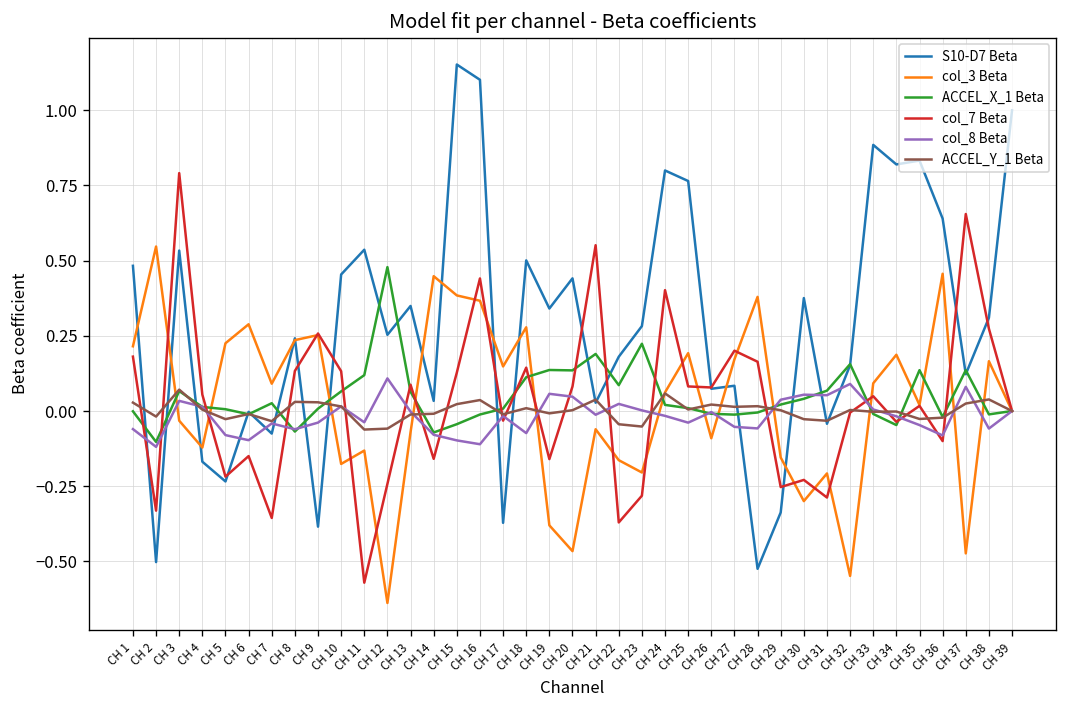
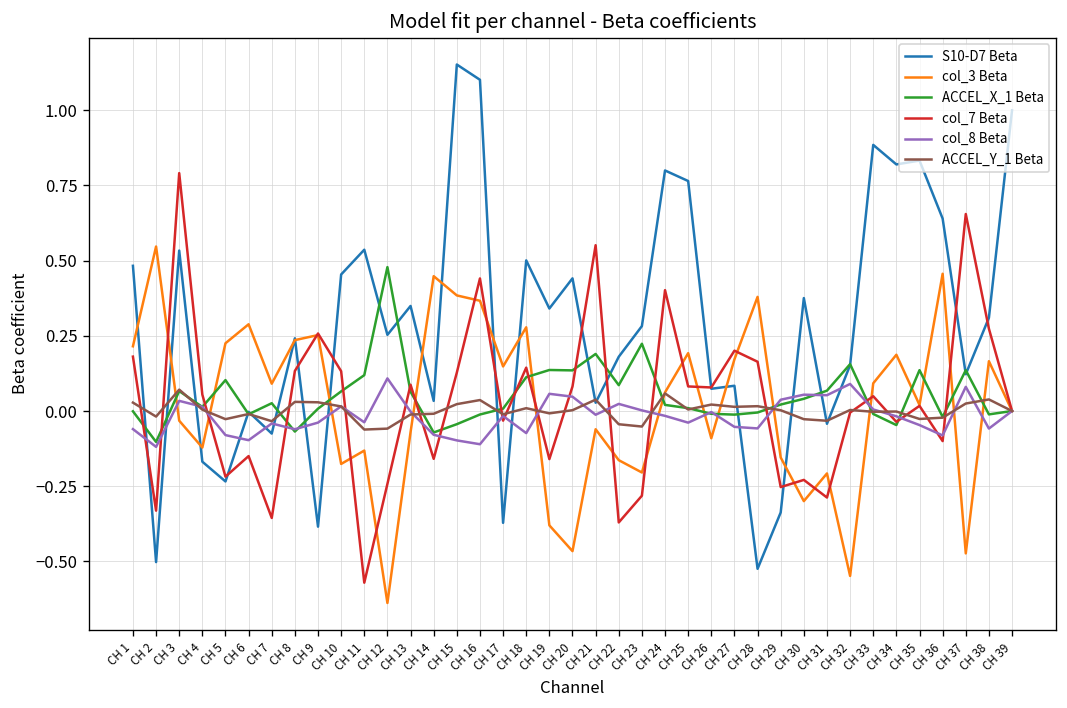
  {
    "S10-D7 Beta": {
      "CH 1": 0.48,
      "CH 2": -0.50,
      "CH 3": 0.53,
      "CH 4": -0.17,
      "CH 5": -0.23,
      "CH 7": -0.08,
      "CH 9": -0.38,
      "CH 10": 0.45,
      "CH 11": 0.54,
      "CH 12": 0.25,
      "CH 13": 0.35,
      "CH 14": 0.03,
      "CH 15": 1.15,
      "CH 16": 1.10,
      "CH 17": -0.37,
      "CH 18": 0.50,
      "CH 19": 0.34,
      "CH 20": 0.44,
      "CH 22": 0.18,
      "CH 23": 0.28,
      "CH 24": 0.80,
      "CH 25": 0.76,
      "CH 27": 0.08,
      "CH 28": -0.52,
      "CH 29": -0.34,
      "CH 30": 0.38,
      "CH 33": 0.88,
      "CH 34": 0.82,
      "CH 35": 0.83,
      "CH 36": 0.64,
      "CH 37": 0.12,
      "CH 38": 0.31
    },
    "col_3 Beta": {
      "CH 1": 0.22,
      "CH 2": 0.55,
      "CH 3": -0.03,
      "CH 4": -0.12,
      "CH 5": 0.23,
      "CH 6": 0.29,
      "CH 7": 0.09,
      "CH 10": -0.18,
      "CH 11": -0.13,
      "CH 12": -0.64,
      "CH 13": -0.07,
      "CH 14": 0.45,
      "CH 15": 0.38,
      "CH 16": 0.37,
      "CH 17": 0.15,
      "CH 18": 0.28,
      "CH 19": -0.38,
      "CH 20": -0.47,
      "CH 21": -0.06,
      "CH 22": -0.16,
      "CH 23": -0.20,
      "CH 25": 0.19,
      "CH 26": -0.09,
      "CH 27": 0.17,
      "CH 28": 0.38,
      "CH 29": -0.15,
      "CH 30": -0.30,
      "CH 31": -0.21,
      "CH 32": -0.55,
      "CH 33": 0.09,
      "CH 34": 0.19,
      "CH 36": 0.46,
      "CH 37": -0.47,
      "CH 38": 0.17
    },
    "ACCEL_X_1 Beta": {
      "CH 1": 0.00,
      "CH 2": -0.10,
-     "CH 5": 0.01,
+     "CH 5": 0.10,
      "CH 7": 0.03,
      "CH 9": 0.01,
      "CH 10": 0.07,
      "CH 11": 0.12,
      "CH 12": 0.48,
      "CH 13": 0.06,
      "CH 15": -0.04,
      "CH 16": -0.01,
      "CH 17": 0.01,
      "CH 18": 0.11,
      "CH 19": 0.14,
      "CH 20": 0.14,
      "CH 21": 0.19,
      "CH 22": 0.09,
      "CH 23": 0.22,
      "CH 24": 0.02,
      "CH 27": -0.01,
      "CH 28": 0.00,
      "CH 29": 0.02,
      "CH 30": 0.04,
      "CH 31": 0.07,
      "CH 34": -0.05,
      "CH 35": 0.14,
      "CH 37": 0.14,
      "CH 38": -0.01
    },
    "col_7 Beta": {
      "CH 1": 0.18,
      "CH 2": -0.33,
      "CH 3": 0.79,
      "CH 4": 0.05,
      "CH 5": -0.22,
      "CH 6": -0.15,
      "CH 7": -0.36,
      "CH 8": 0.13,
      "CH 10": 0.13,
      "CH 11": -0.57,
      "CH 12": -0.24,
      "CH 13": 0.09,
      "CH 14": -0.16,
      "CH 15": 0.13,
      "CH 16": 0.44,
      "CH 17": -0.03,
      "CH 18": 0.14,
      "CH 19": -0.16,
      "CH 20": 0.08,
      "CH 21": 0.55,
      "CH 22": -0.37,
      "CH 23": -0.28,
      "CH 24": 0.40,
      "CH 25": 0.08,
      "CH 27": 0.20,
      "CH 28": 0.16,
      "CH 29": -0.25,
      "CH 30": -0.23,
      "CH 31": -0.29,
      "CH 33": 0.05,
      "CH 34": -0.04,
      "CH 36": -0.10,
      "CH 37": 0.66,
      "CH 38": 0.27
    },
    "col_8 Beta": {
      "CH 1": -0.06,
      "CH 2": -0.12,
      "CH 3": 0.03,
      "CH 5": -0.08,
      "CH 6": -0.10,
      "CH 9": -0.04,
      "CH 11": -0.04,
      "CH 12": 0.11,
      "CH 15": -0.10,
      "CH 16": -0.11,
      "CH 18": -0.07,
      "CH 19": 0.06,
      "CH 20": 0.05,
      "CH 21": -0.01,
      "CH 22": 0.02,
      "CH 23": 0.00,
      "CH 24": -0.02,
      "CH 25": -0.04,
      "CH 27": -0.05,
      "CH 28": -0.06,
      "CH 29": 0.04,
      "CH 30": 0.05,
      "CH 31": 0.05,
      "CH 32": 0.09,
      "CH 34": -0.02,
      "CH 35": -0.05,
      "CH 36": -0.08,
      "CH 37": 0.08,
      "CH 38": -0.06
    },
    "ACCEL_Y_1 Beta": {
      "CH 1": 0.03,
      "CH 2": -0.02,
      "CH 5": -0.03,
      "CH 8": 0.03,
      "CH 9": 0.03,
      "CH 11": -0.06,
      "CH 12": -0.06,
      "CH 14": -0.01,
      "CH 15": 0.02,
      "CH 16": 0.04,
      "CH 18": 0.01,
      "CH 19": -0.01,
      "CH 20": 0.00,
      "CH 22": -0.04,
      "CH 23": -0.05,
      "CH 26": 0.02,
      "CH 27": 0.01,
      "CH 28": 0.02,
      "CH 29": 0.00,
      "CH 30": -0.03,
      "CH 34": 0.00,
      "CH 35": -0.03,
      "CH 37": 0.02,
      "CH 38": 0.04
    }
  }
